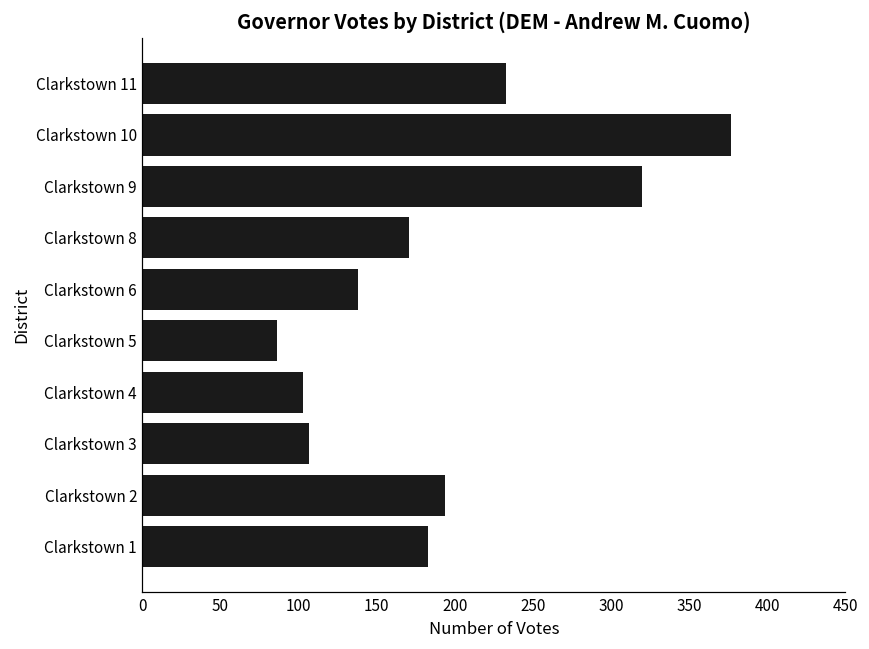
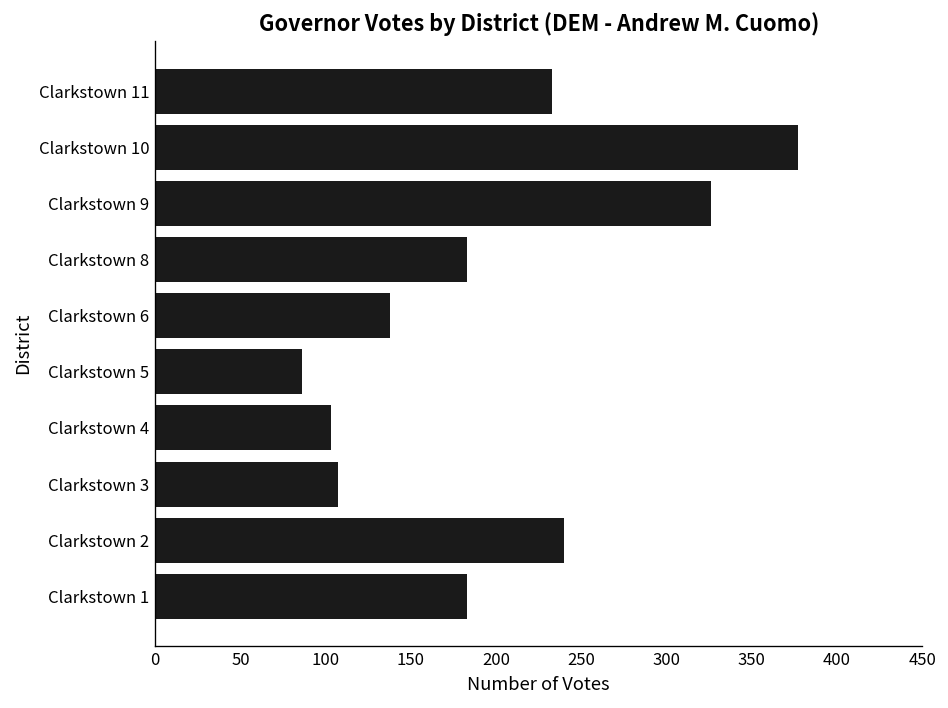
  {
    "Clarkstown 11": 233,
    "Clarkstown 10": 377,
-   "Clarkstown 9": 320,
-   "Clarkstown 8": 171,
+   "Clarkstown 9": 326,
+   "Clarkstown 8": 183,
    "Clarkstown 6": 138,
    "Clarkstown 5": 86,
    "Clarkstown 4": 103,
    "Clarkstown 3": 107,
-   "Clarkstown 2": 194,
+   "Clarkstown 2": 240,
    "Clarkstown 1": 183
  }
